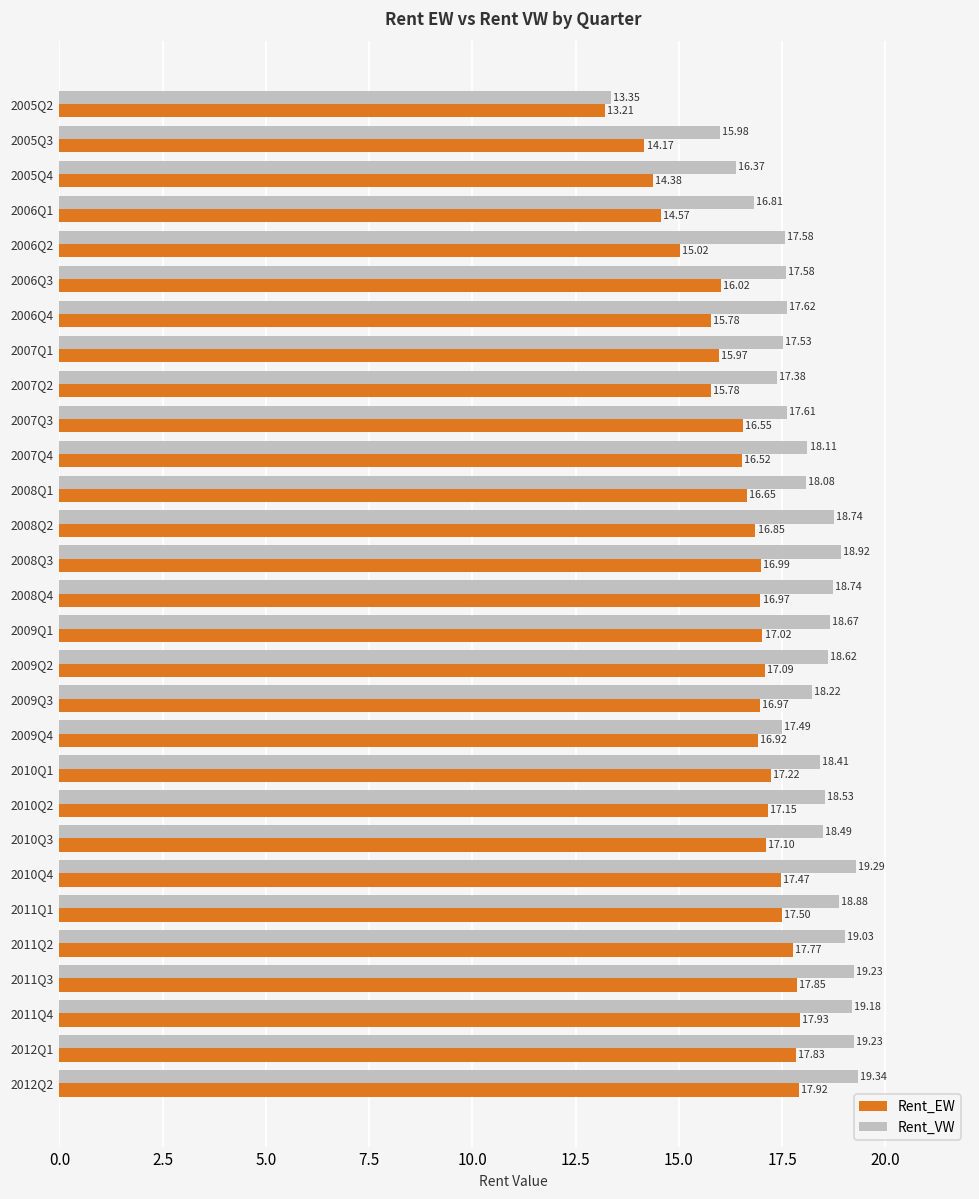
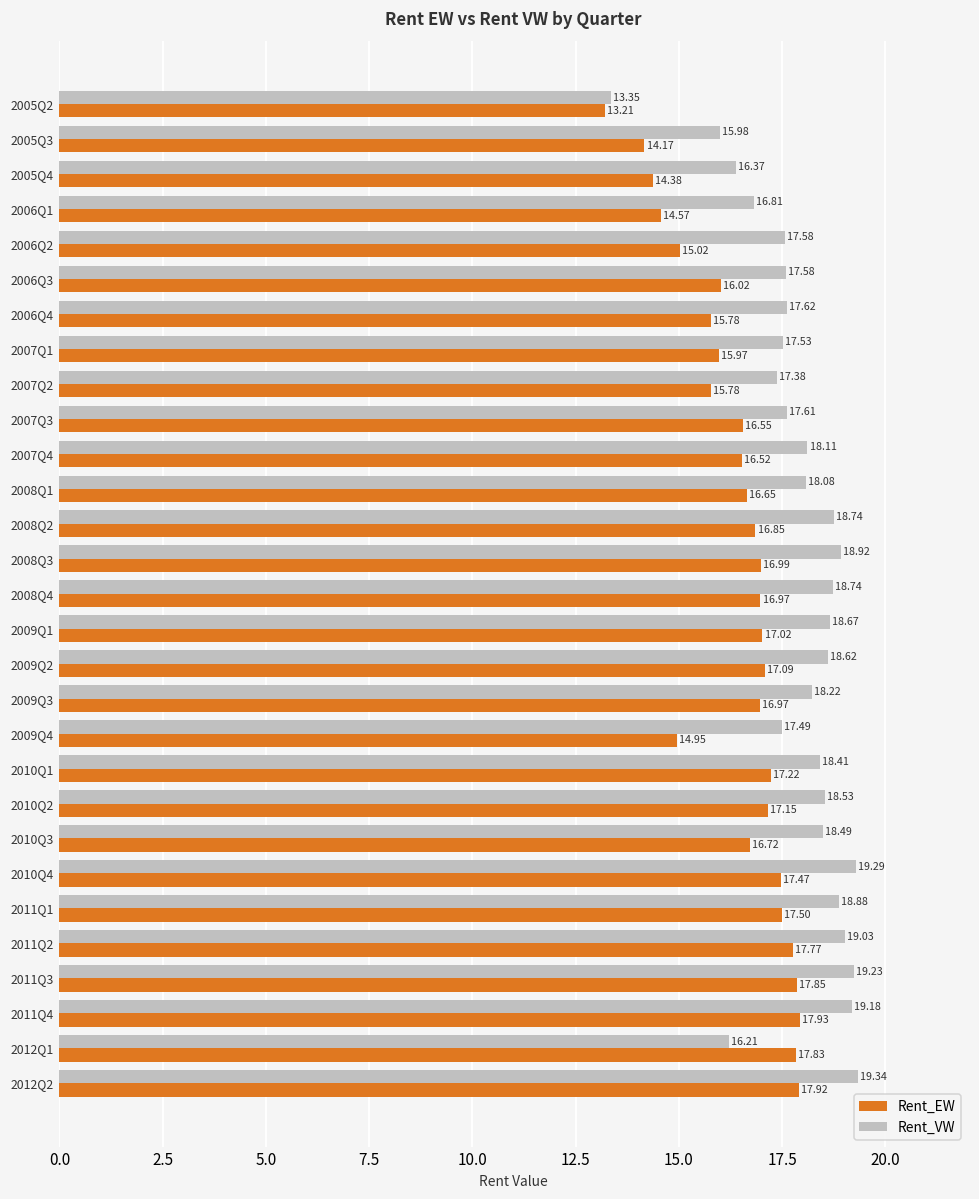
  {
    "Rent_EW": {
      "2005Q2": 13.21,
      "2005Q3": 14.17,
      "2005Q4": 14.38,
      "2006Q1": 14.57,
      "2006Q2": 15.02,
      "2006Q3": 16.02,
      "2006Q4": 15.78,
      "2007Q1": 15.97,
      "2007Q2": 15.78,
      "2007Q3": 16.55,
      "2007Q4": 16.52,
      "2008Q1": 16.65,
      "2008Q2": 16.85,
      "2008Q3": 16.99,
      "2008Q4": 16.97,
      "2009Q1": 17.02,
      "2009Q2": 17.09,
      "2009Q3": 16.97,
-     "2009Q4": 16.92,
+     "2009Q4": 14.95,
      "2010Q1": 17.22,
      "2010Q2": 17.15,
-     "2010Q3": 17.10,
+     "2010Q3": 16.72,
      "2010Q4": 17.47,
      "2011Q1": 17.50,
      "2011Q2": 17.77,
      "2011Q3": 17.85,
      "2011Q4": 17.93,
      "2012Q1": 17.83,
      "2012Q2": 17.92
    },
    "Rent_VW": {
      "2005Q2": 13.35,
      "2005Q3": 15.98,
      "2005Q4": 16.37,
      "2006Q1": 16.81,
      "2006Q2": 17.58,
      "2006Q3": 17.58,
      "2006Q4": 17.62,
      "2007Q1": 17.53,
      "2007Q2": 17.38,
      "2007Q3": 17.61,
      "2007Q4": 18.11,
      "2008Q1": 18.08,
      "2008Q2": 18.74,
      "2008Q3": 18.92,
      "2008Q4": 18.74,
      "2009Q1": 18.67,
      "2009Q2": 18.62,
      "2009Q3": 18.22,
      "2009Q4": 17.49,
      "2010Q1": 18.41,
      "2010Q2": 18.53,
      "2010Q3": 18.49,
      "2010Q4": 19.29,
      "2011Q1": 18.88,
      "2011Q2": 19.03,
      "2011Q3": 19.23,
      "2011Q4": 19.18,
-     "2012Q1": 19.23,
+     "2012Q1": 16.21,
      "2012Q2": 19.34
    }
  }
